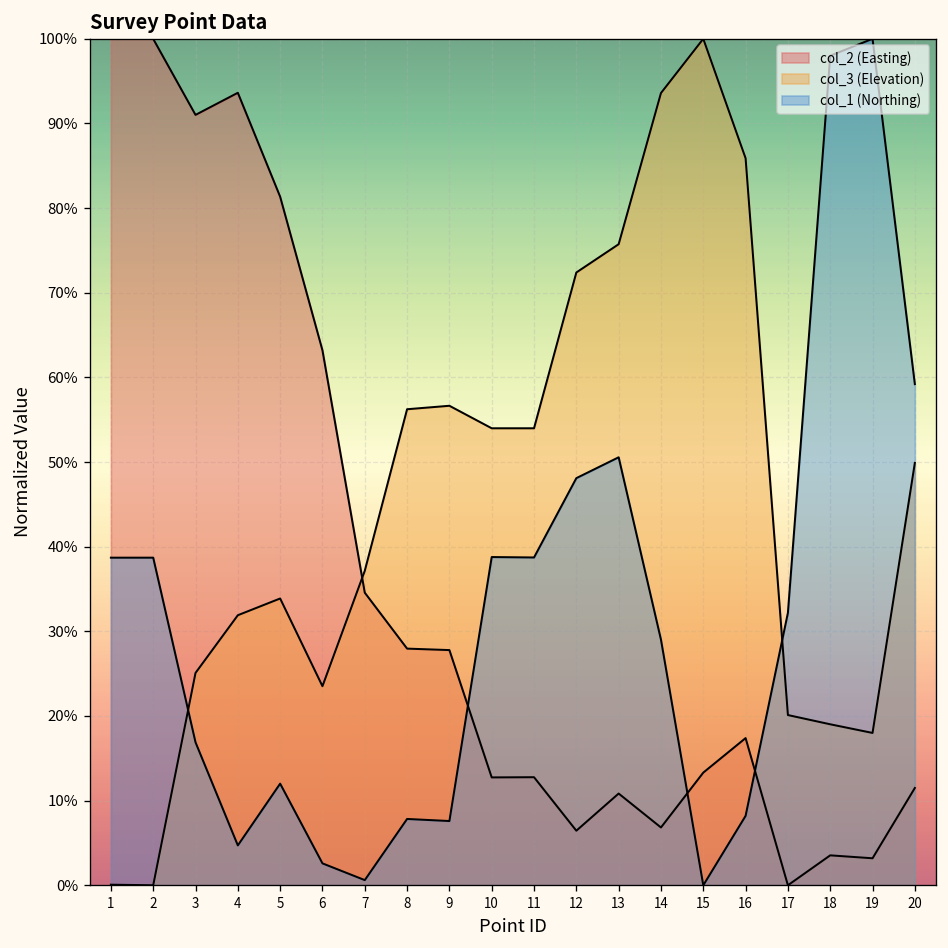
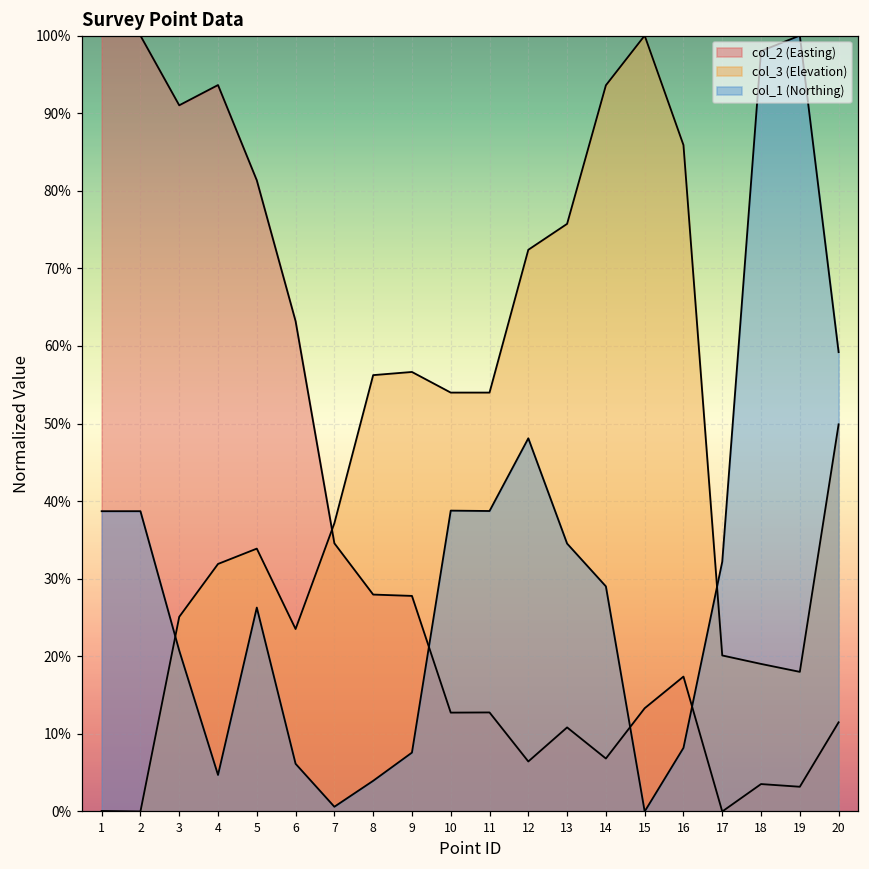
  {
    "col_1 (Northing)": {
      "1": "39%",
      "2": "39%",
-     "3": "17%",
+     "3": "21%",
      "4": "5%",
-     "5": "12%",
-     "6": "3%",
+     "5": "26%",
+     "6": "6%",
      "7": "1%",
-     "8": "8%",
+     "8": "4%",
      "9": "8%",
      "10": "39%",
      "11": "39%",
      "12": "48%",
-     "13": "51%",
+     "13": "35%",
      "14": "29%",
      "15": "0%",
      "16": "8%",
      "17": "32%",
      "19": "100%",
      "20": "59%"
    }
  }
